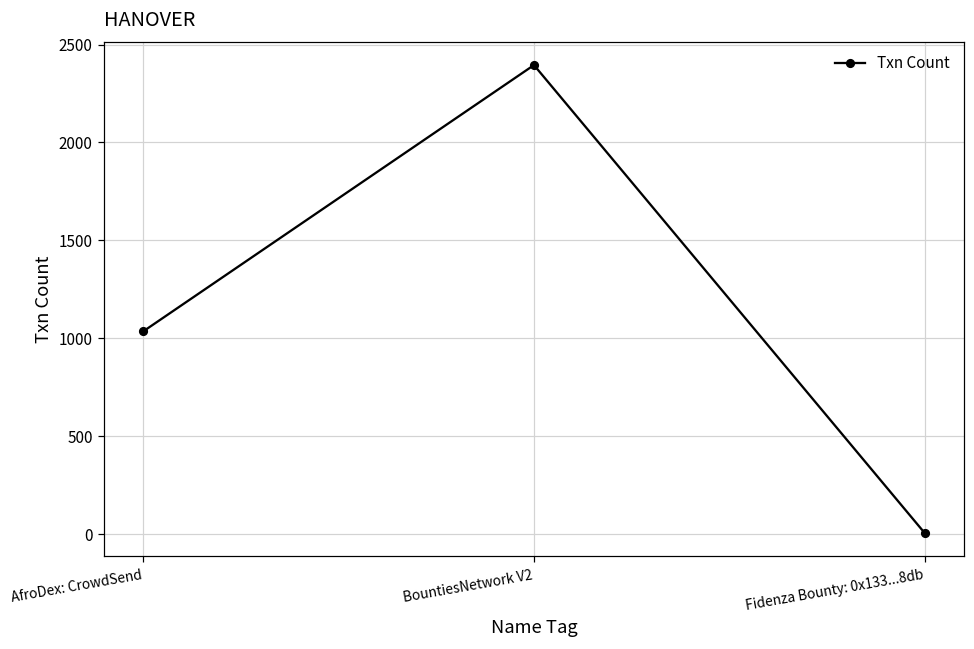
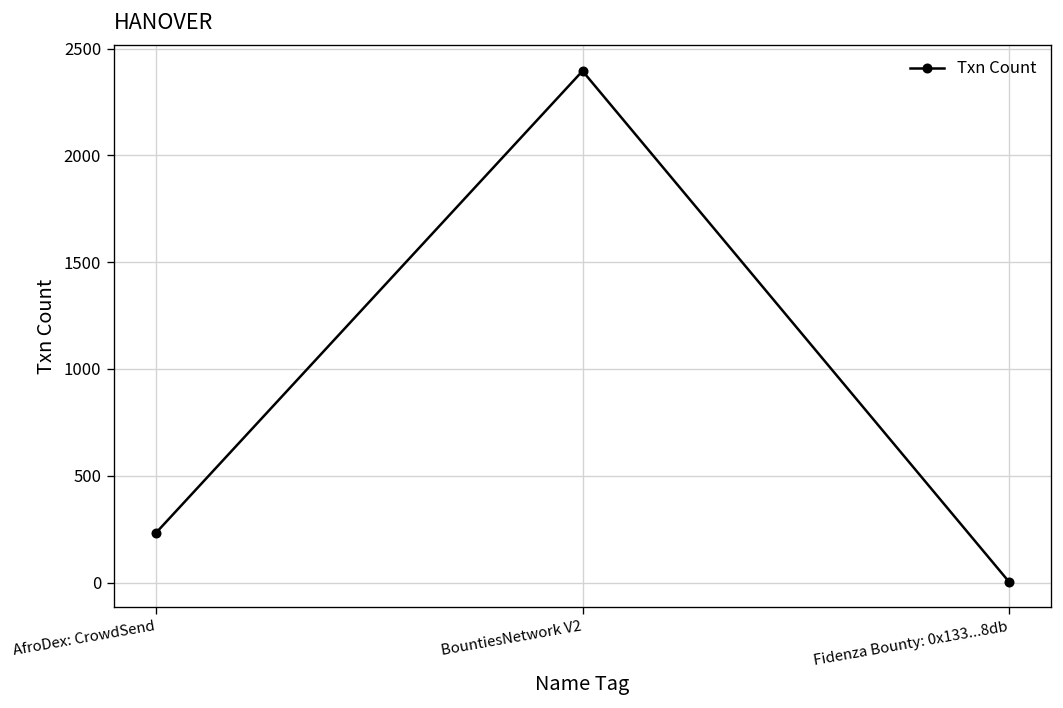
  {
-   "AfroDex: CrowdSend": 1040,
+   "AfroDex: CrowdSend": 230,
    "BountiesNetwork V2": 2400,
    "Fidenza Bounty: 0x133...8db": 10
  }
